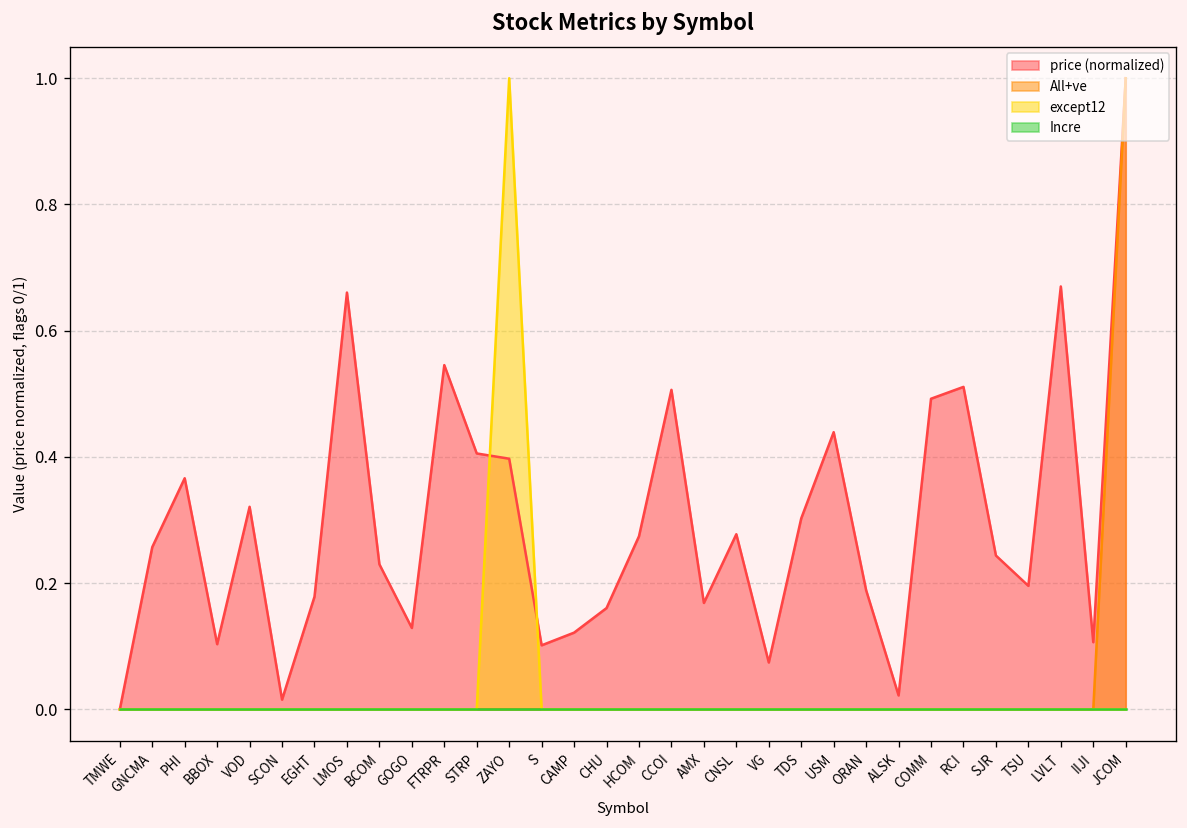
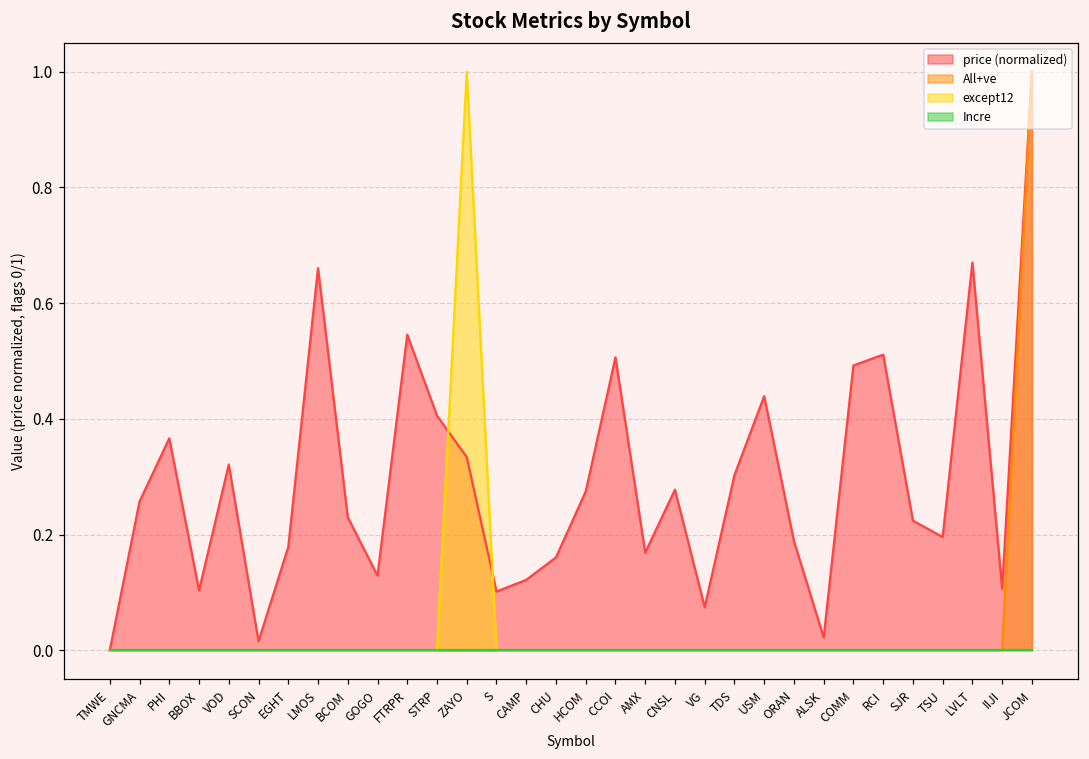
  {
    "price (normalized)": {
      "GNCMA": 0.26,
      "PHI": 0.37,
      "BBOX": 0.10,
      "VOD": 0.32,
      "SCON": 0.02,
      "EGHT": 0.18,
      "LMOS": 0.66,
      "BCOM": 0.23,
      "GOGO": 0.13,
      "FTRPR": 0.55,
      "STRP": 0.41,
-     "ZAYO": 0.40,
+     "ZAYO": 0.33,
      "S": 0.10,
      "CAMP": 0.12,
      "CHU": 0.16,
      "HCOM": 0.27,
      "CCOI": 0.51,
      "AMX": 0.17,
      "CNSL": 0.28,
      "VG": 0.07,
      "TDS": 0.30,
      "USM": 0.44,
      "ORAN": 0.19,
      "ALSK": 0.02,
      "COMM": 0.49,
      "RCI": 0.51,
-     "SJR": 0.24,
+     "SJR": 0.22,
      "TSU": 0.20,
      "LVLT": 0.67,
      "IIJI": 0.11
    }
  }
